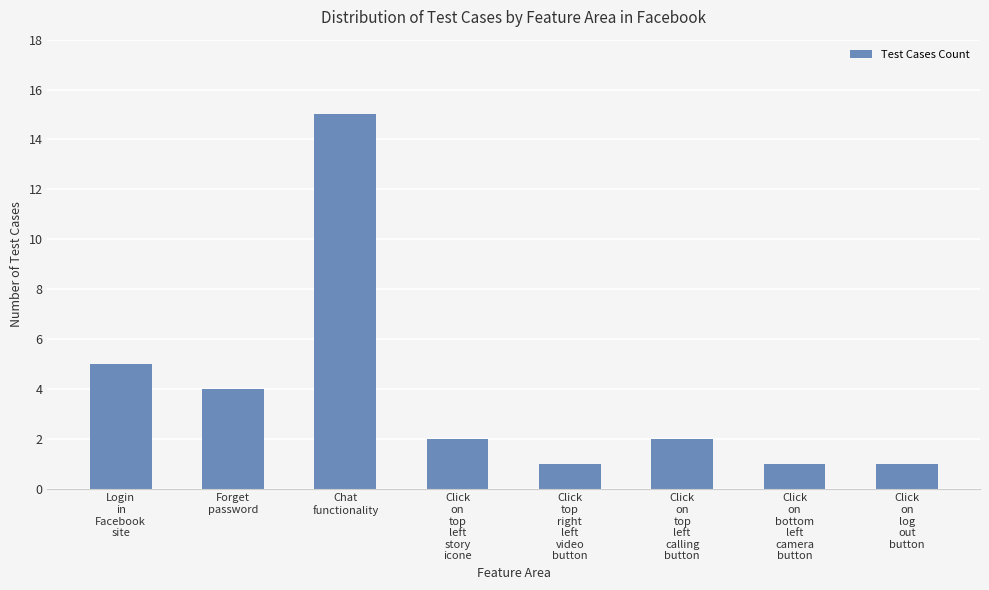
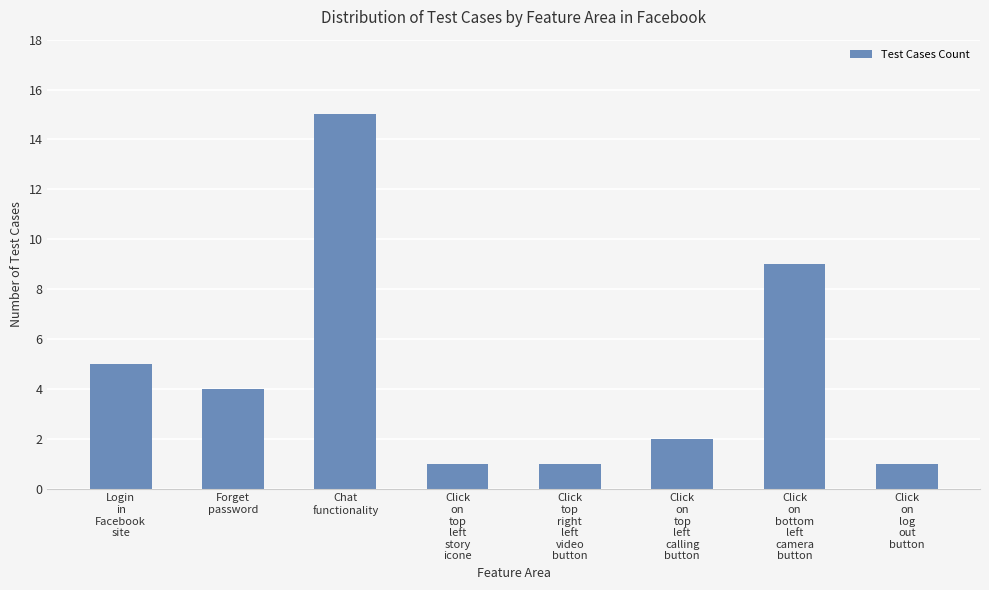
  {
    "Login in Facebook site": 5,
    "Forget password": 4,
    "Chat functionality": 15,
-   "Click on top left story icone": 2,
+   "Click on top left story icone": 1,
    "Click top right left video button": 1,
    "Click on top left calling button": 2,
-   "Click on bottom left camera button": 1,
+   "Click on bottom left camera button": 9,
    "Click on log out button": 1
  }
